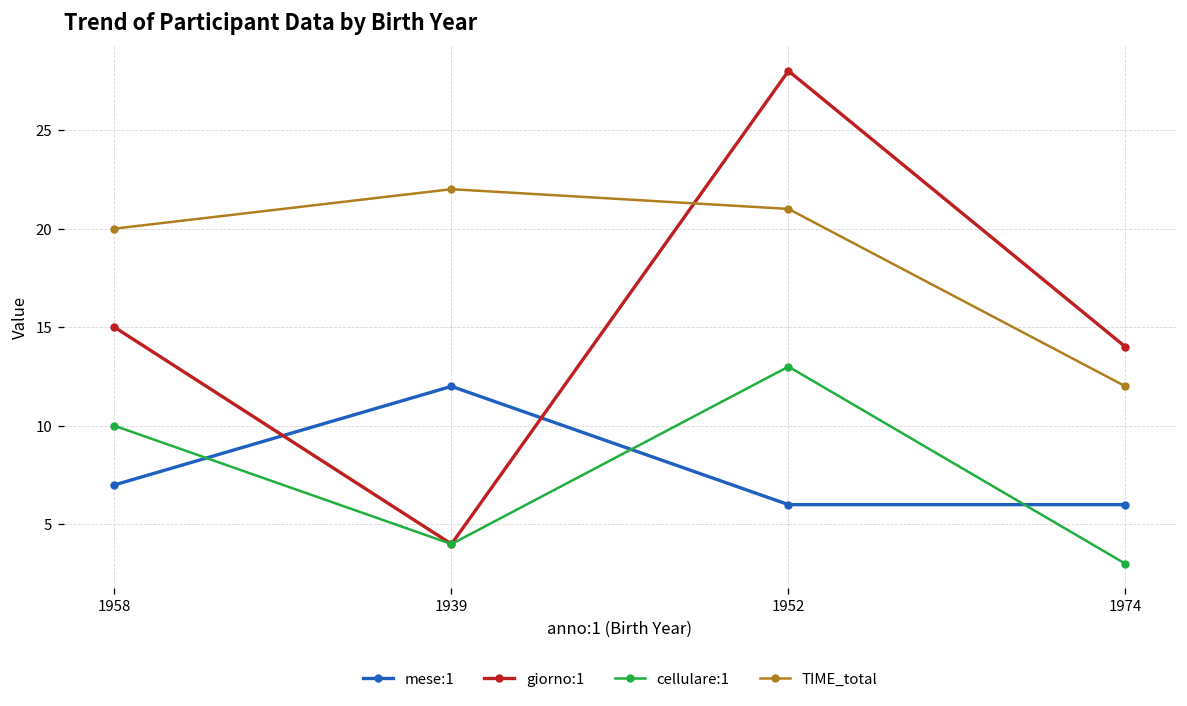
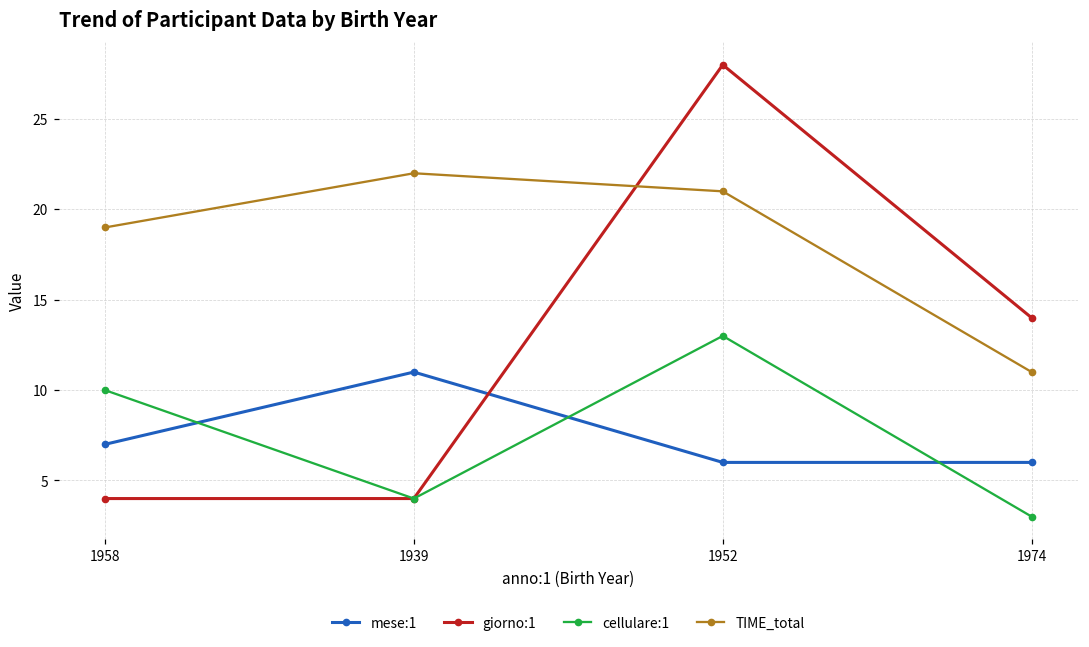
  {
    "mese:1": {
      "1958": 7,
-     "1939": 12,
+     "1939": 11,
      "1952": 6,
      "1974": 6
    },
    "giorno:1": {
-     "1958": 15,
+     "1958": 4,
      "1952": 28,
      "1974": 14
    },
    "cellulare:1": {
      "1958": 10,
      "1952": 13,
      "1974": 3
    },
    "TIME_total": {
-     "1958": 20,
+     "1958": 19,
      "1939": 22,
      "1952": 21,
-     "1974": 12
+     "1974": 11
    }
  }
